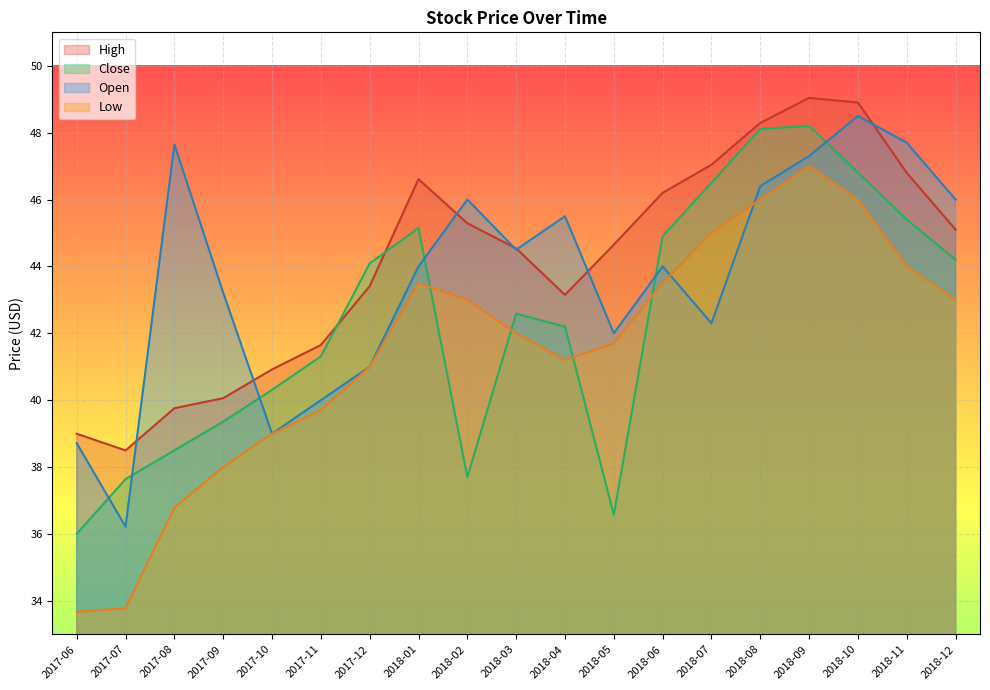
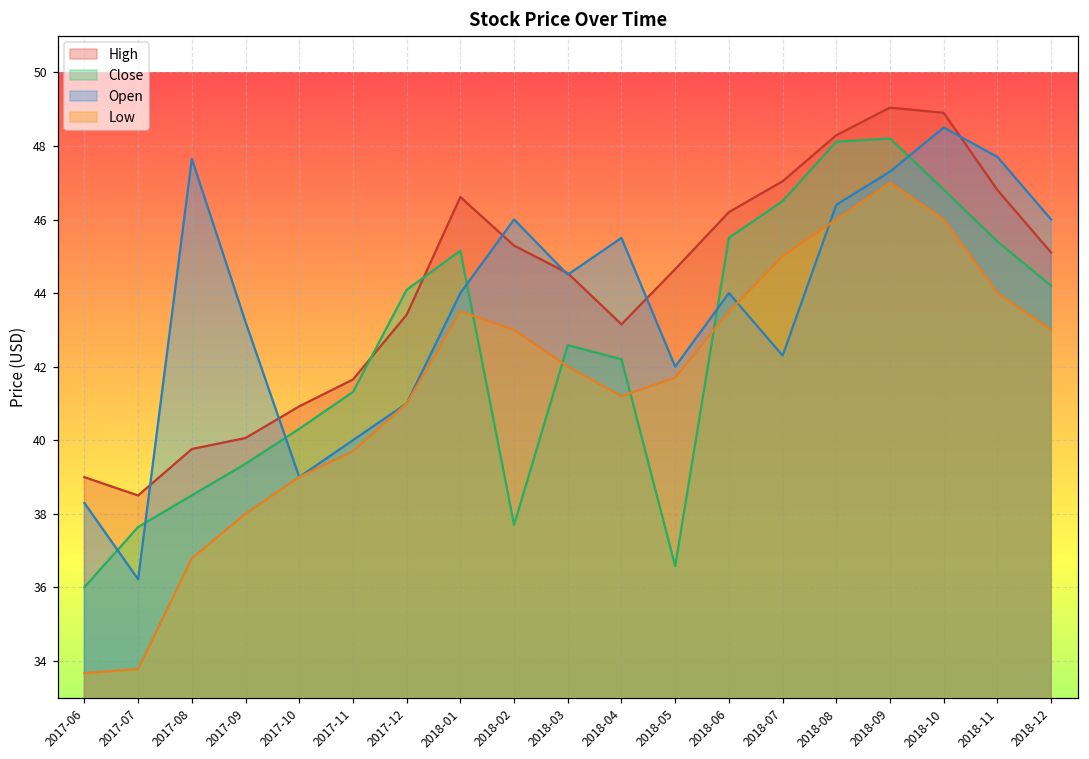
  {
    "Close": {
      "2017-06": 36.0,
      "2017-07": 37.6,
      "2017-08": 38.5,
      "2017-09": 39.4,
      "2017-10": 40.3,
      "2017-11": 41.3,
      "2017-12": 44.1,
      "2018-01": 45.2,
      "2018-02": 37.7,
      "2018-03": 42.6,
      "2018-04": 42.2,
      "2018-05": 36.6,
-     "2018-06": 44.9,
+     "2018-06": 45.5,
      "2018-07": 46.5,
      "2018-08": 48.1,
      "2018-09": 48.2,
      "2018-10": 46.8,
      "2018-11": 45.4,
      "2018-12": 44.2
    },
    "Open": {
-     "2017-06": 38.7,
+     "2017-06": 38.3,
      "2017-07": 36.2,
      "2017-08": 47.6,
      "2017-09": 43.2,
      "2017-11": 40.0,
      "2018-01": 44.0,
      "2018-02": 46.0,
      "2018-04": 45.5,
      "2018-05": 42.0,
      "2018-06": 44.0,
      "2018-07": 42.3,
      "2018-08": 46.4,
      "2018-09": 47.3,
      "2018-10": 48.5,
      "2018-11": 47.7,
      "2018-12": 46.0
    }
  }
